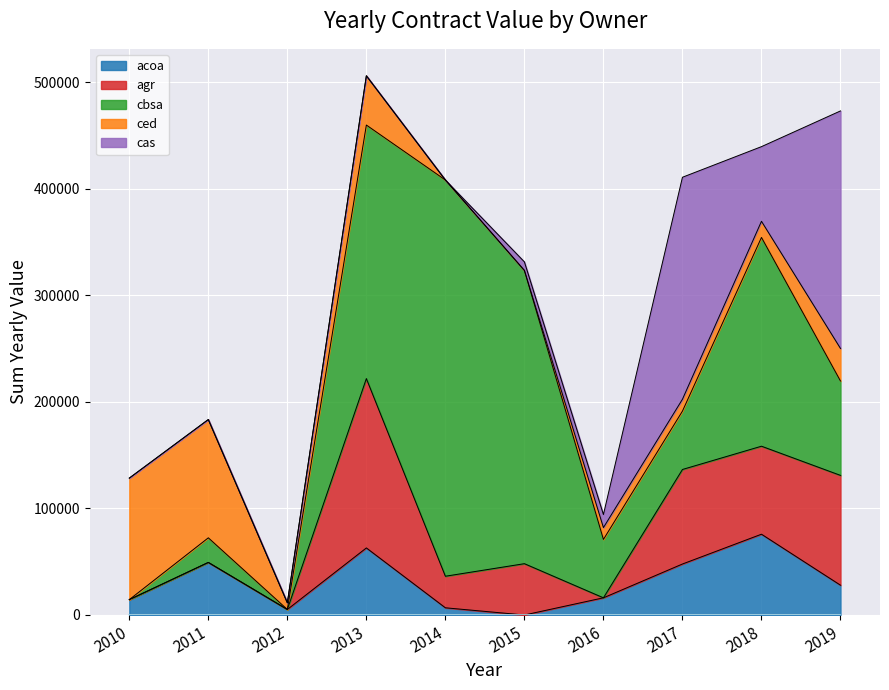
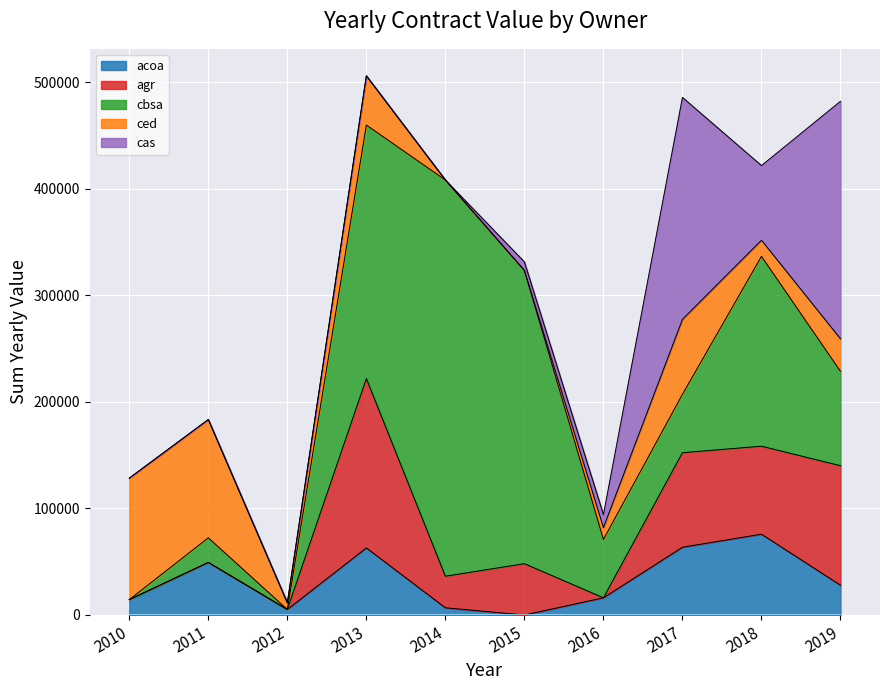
  {
    "acoa": {
      "2013": 63000,
      "2014": 7000,
-     "2017": 48000,
+     "2017": 64000,
      "2018": 76000,
      "2019": 28000
    },
    "agr": {
      "2013": 159000,
      "2014": 30000,
      "2015": 48000,
      "2017": 89000,
      "2018": 83000,
-     "2019": 103000
+     "2019": 112000
    },
    "cbsa": {
      "2011": 23000,
      "2013": 238000,
      "2016": 55000,
      "2017": 55000,
-     "2018": 196000,
+     "2018": 178000,
      "2019": 89000
    },
    "ced": {
      "2016": 11000,
-     "2017": 11000,
+     "2017": 70000,
      "2018": 15000,
      "2019": 31000
    },
    "cas": {
      "2015": 8000,
      "2016": 12000,
      "2017": 208000,
      "2018": 70000,
      "2019": 223000
    }
  }
